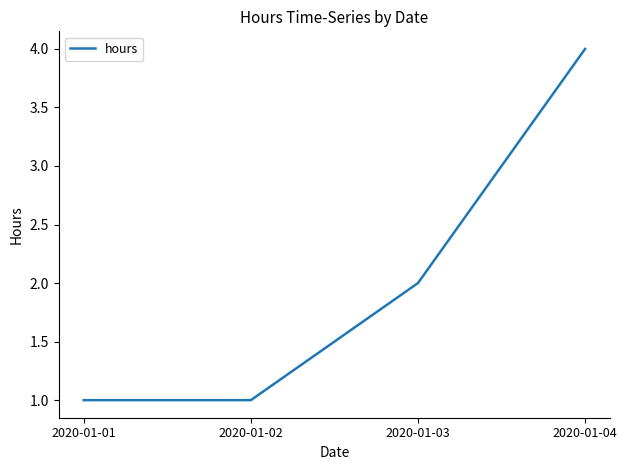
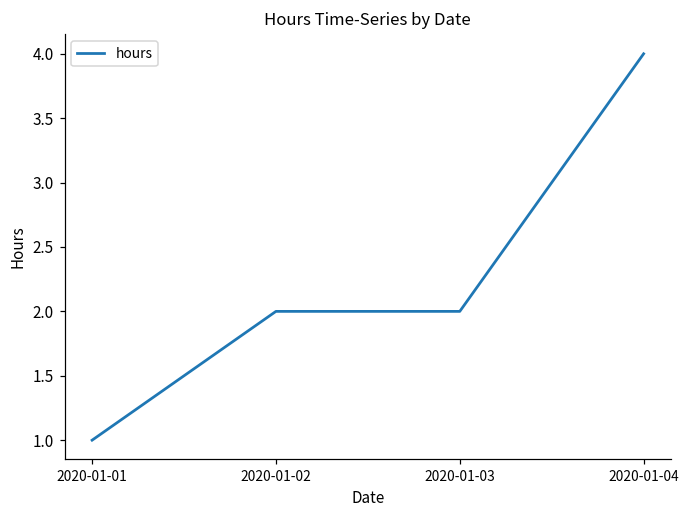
  {
    "2020-01-01": 1,
-   "2020-01-02": 1,
+   "2020-01-02": 2,
    "2020-01-03": 2,
    "2020-01-04": 4
  }
